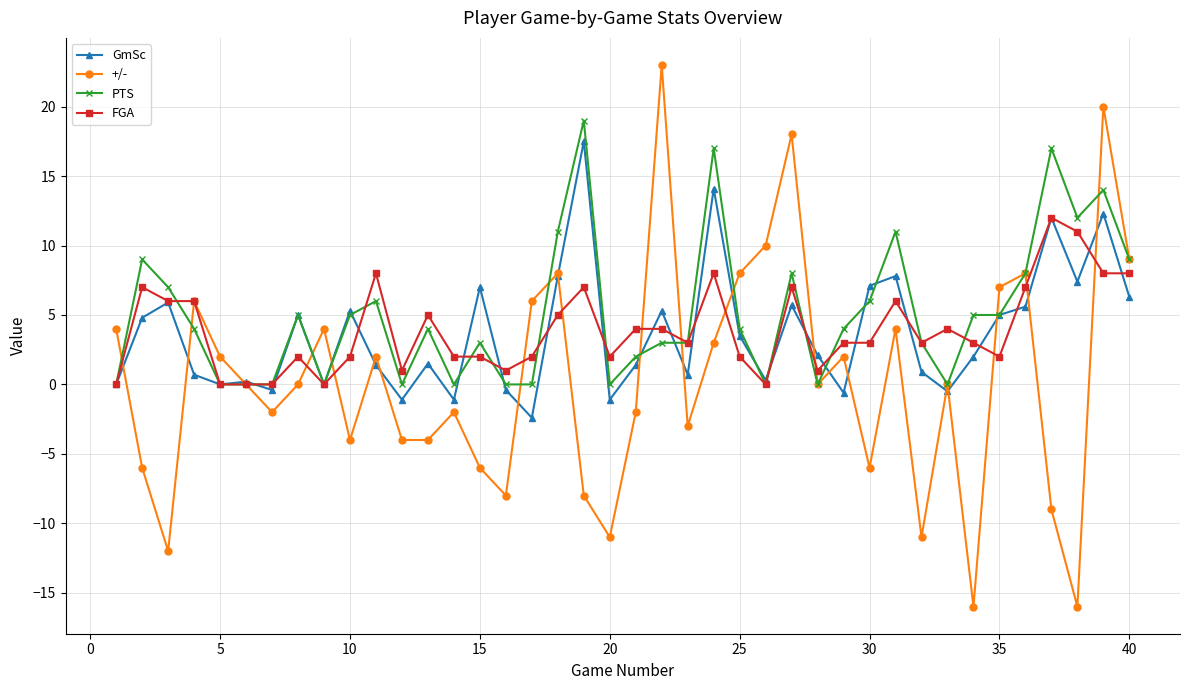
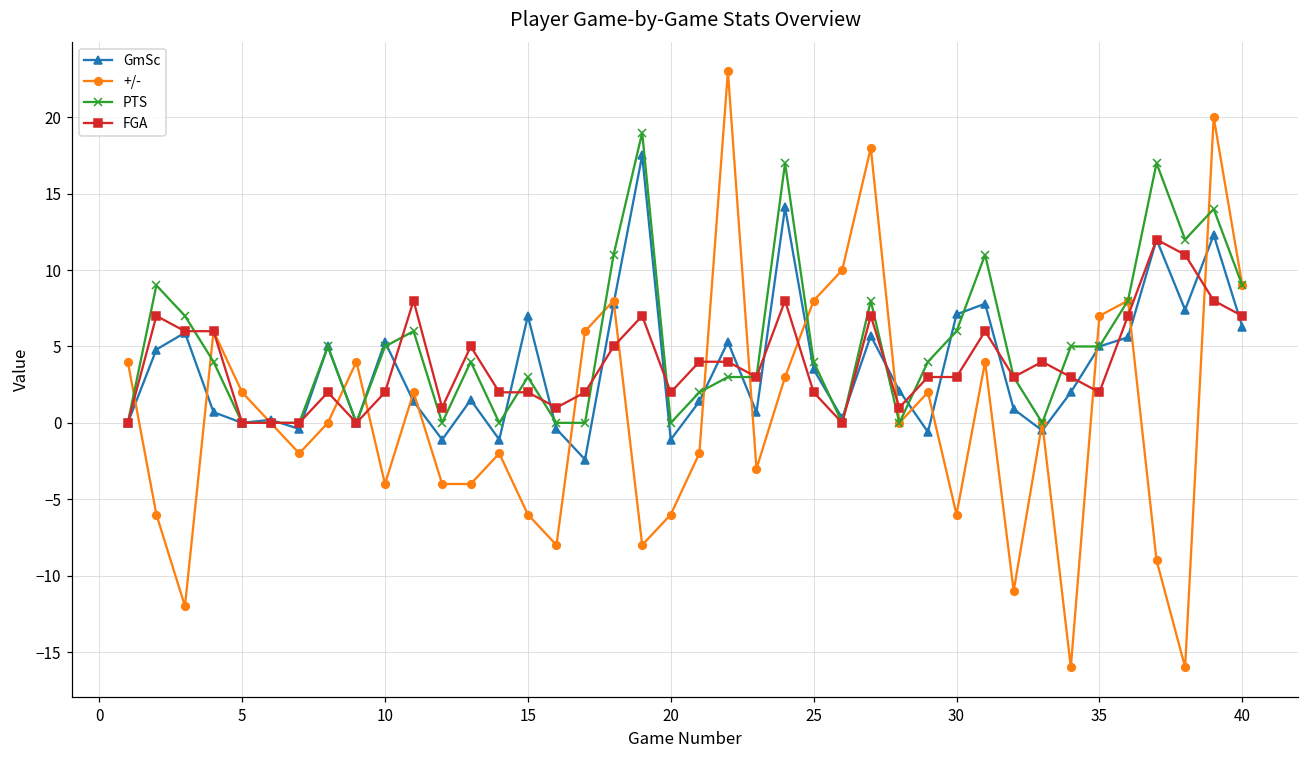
  {
    "GmSc": {
      "10": 5.3,
      "15": 7,
      "20": -1,
      "25": 3.5,
      "30": 7,
      "40": 6.3
    },
    "+/-": {
      "5": 2,
      "10": -4,
      "15": -6,
-     "20": -11,
+     "20": -6,
      "25": 8,
      "30": -6,
      "35": 7
    },
    "PTS": {
      "10": 5,
      "15": 3,
      "20": 0,
      "25": 4,
      "30": 6
    },
    "FGA": {
      "10": 2,
      "15": 2,
      "20": 2,
      "25": 2,
      "30": 3,
      "35": 2,
-     "40": 8
+     "40": 7
    }
  }
